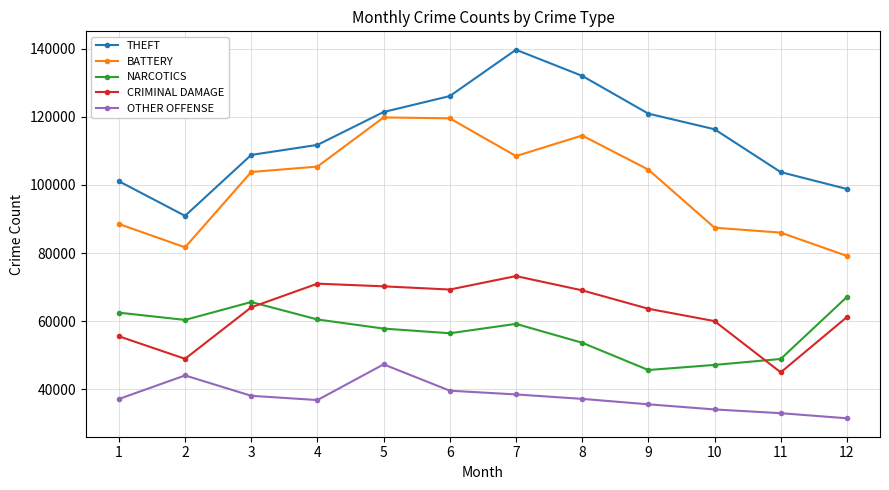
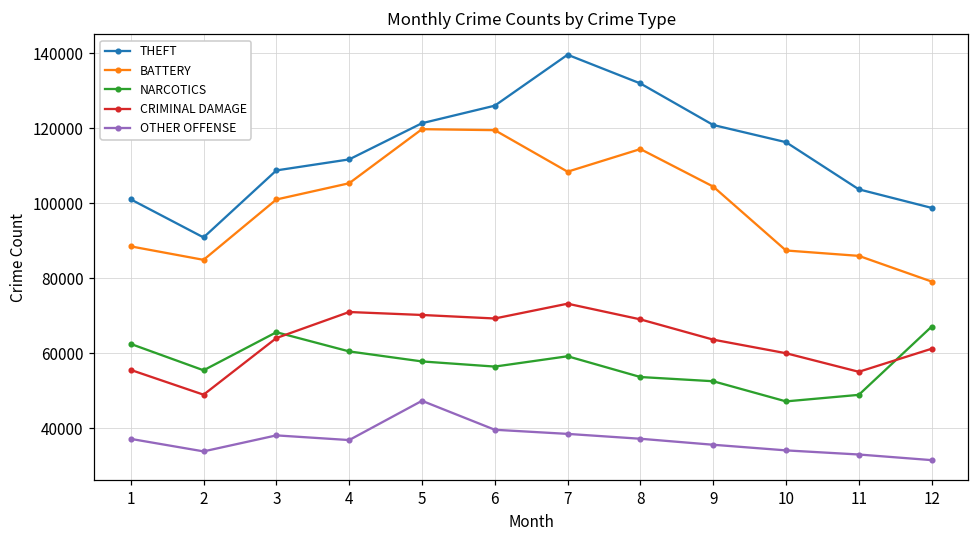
  {
    "THEFT": {
      "1": 101000,
      "2": 91000,
      "3": 109000,
      "4": 112000,
      "5": 121000,
      "6": 126000,
      "7": 140000,
      "8": 132000,
      "9": 121000,
      "10": 116000,
      "11": 104000,
      "12": 99000
    },
    "BATTERY": {
      "1": 89000,
-     "2": 82000,
-     "3": 104000,
+     "2": 85000,
+     "3": 101000,
      "4": 105000,
      "5": 120000,
      "6": 120000,
      "7": 108000,
      "8": 114000,
      "9": 104000,
      "10": 87000,
      "11": 86000,
      "12": 79000
    },
    "NARCOTICS": {
      "1": 62000,
-     "2": 60000,
+     "2": 55000,
      "3": 66000,
      "4": 61000,
      "5": 58000,
      "6": 56000,
      "7": 59000,
      "8": 54000,
-     "9": 46000,
+     "9": 53000,
      "10": 47000,
      "11": 49000,
      "12": 67000
    },
    "CRIMINAL DAMAGE": {
      "1": 56000,
      "2": 49000,
      "3": 64000,
      "4": 71000,
      "5": 70000,
      "6": 69000,
      "7": 73000,
      "8": 69000,
      "9": 64000,
      "10": 60000,
-     "11": 45000,
+     "11": 55000,
      "12": 61000
    },
    "OTHER OFFENSE": {
      "1": 37000,
-     "2": 44000,
+     "2": 34000,
      "3": 38000,
      "4": 37000,
      "5": 47000,
      "6": 40000,
      "7": 39000,
      "8": 37000,
      "9": 36000,
      "10": 34000,
      "11": 33000,
      "12": 32000
    }
  }
